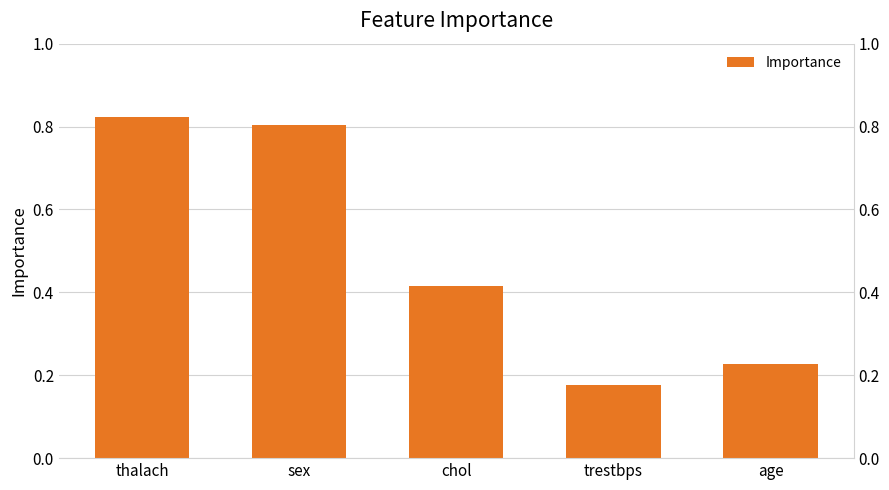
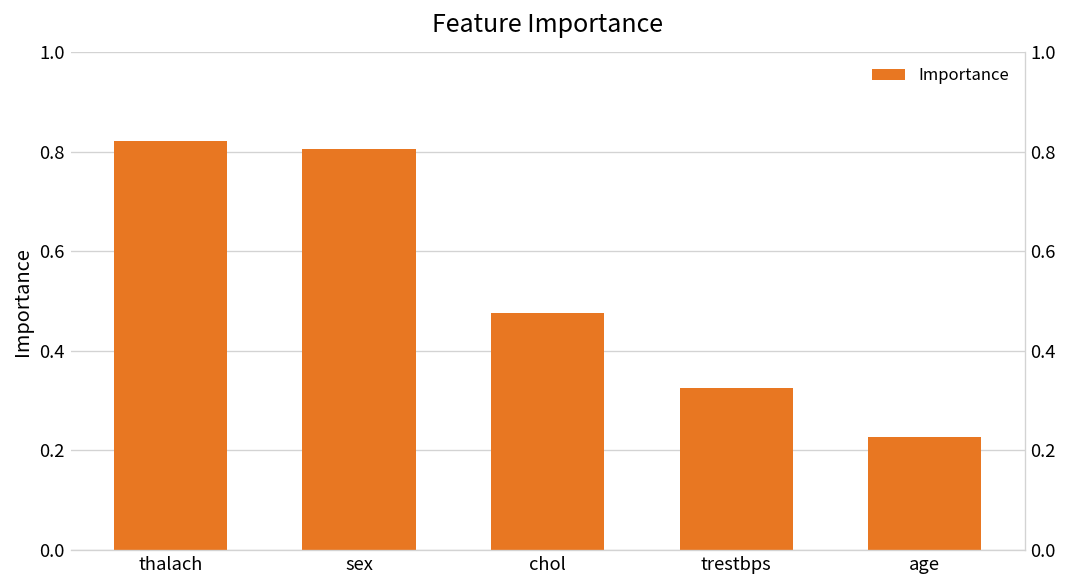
  {
    "thalach": 0.82,
    "sex": 0.80,
-   "chol": 0.42,
-   "trestbps": 0.18,
+   "chol": 0.48,
+   "trestbps": 0.33,
    "age": 0.23
  }
